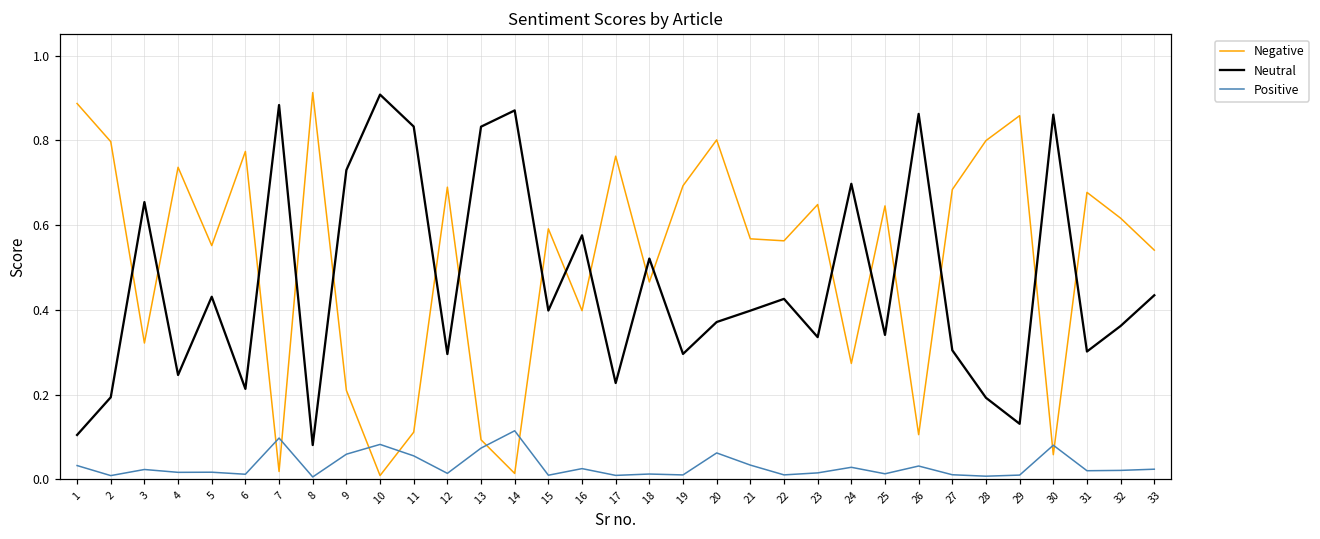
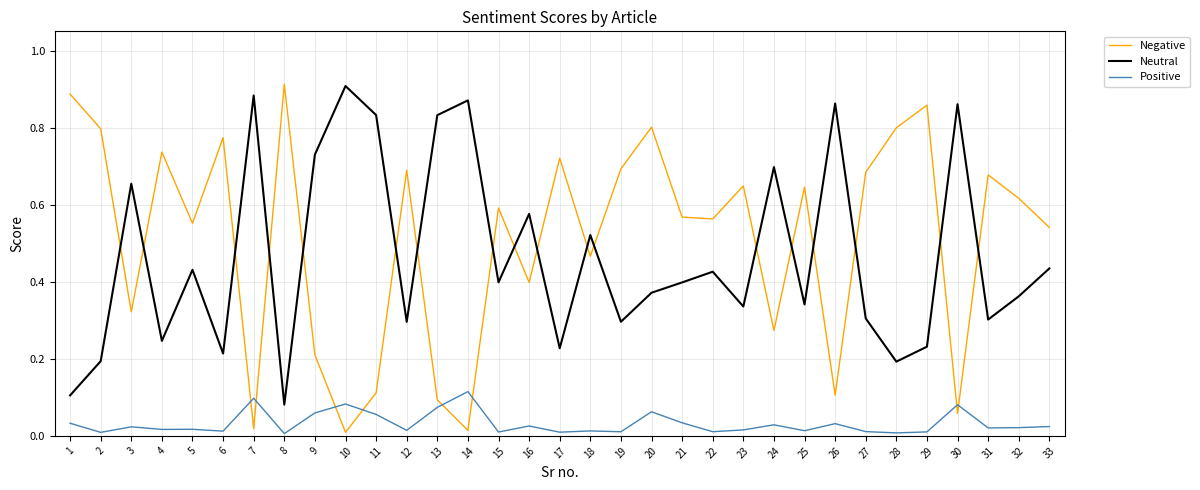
  {
    "Negative": {
      "1": 0.89,
      "2": 0.80,
      "3": 0.32,
      "4": 0.74,
      "5": 0.55,
      "6": 0.77,
      "7": 0.02,
      "8": 0.91,
      "9": 0.21,
      "10": 0.01,
      "11": 0.11,
      "12": 0.69,
      "13": 0.09,
      "14": 0.01,
      "15": 0.59,
      "16": 0.40,
-     "17": 0.76,
+     "17": 0.72,
      "18": 0.47,
      "19": 0.69,
      "20": 0.80,
      "21": 0.57,
      "22": 0.56,
      "23": 0.65,
      "24": 0.27,
      "25": 0.65,
      "26": 0.11,
      "27": 0.68,
      "28": 0.80,
      "29": 0.86,
      "30": 0.06,
      "31": 0.68,
      "32": 0.62,
      "33": 0.54
    },
    "Neutral": {
      "1": 0.11,
      "2": 0.19,
      "3": 0.65,
      "4": 0.25,
      "5": 0.43,
      "6": 0.21,
      "7": 0.88,
      "8": 0.08,
      "9": 0.73,
      "10": 0.91,
      "11": 0.83,
      "12": 0.30,
      "13": 0.83,
      "14": 0.87,
      "15": 0.40,
      "16": 0.58,
      "17": 0.23,
      "18": 0.52,
      "19": 0.30,
      "20": 0.37,
      "21": 0.40,
      "22": 0.43,
      "23": 0.34,
      "24": 0.70,
      "25": 0.34,
      "26": 0.86,
      "27": 0.30,
      "28": 0.19,
-     "29": 0.13,
+     "29": 0.23,
      "30": 0.86,
      "31": 0.30,
      "32": 0.36,
      "33": 0.43
    },
    "Positive": {
      "1": 0.03,
      "2": 0.01,
      "3": 0.02,
      "4": 0.02,
      "5": 0.02,
      "6": 0.01,
      "7": 0.10,
      "8": 0.01,
      "9": 0.06,
      "10": 0.08,
      "11": 0.06,
      "12": 0.01,
      "13": 0.07,
      "14": 0.11,
      "15": 0.01,
      "16": 0.03,
      "17": 0.01,
      "18": 0.01,
      "19": 0.01,
      "20": 0.06,
      "21": 0.03,
      "22": 0.01,
      "23": 0.02,
      "24": 0.03,
      "25": 0.01,
      "26": 0.03,
      "27": 0.01,
      "28": 0.01,
      "29": 0.01,
      "30": 0.08,
      "31": 0.02,
      "32": 0.02,
      "33": 0.02
    }
  }
